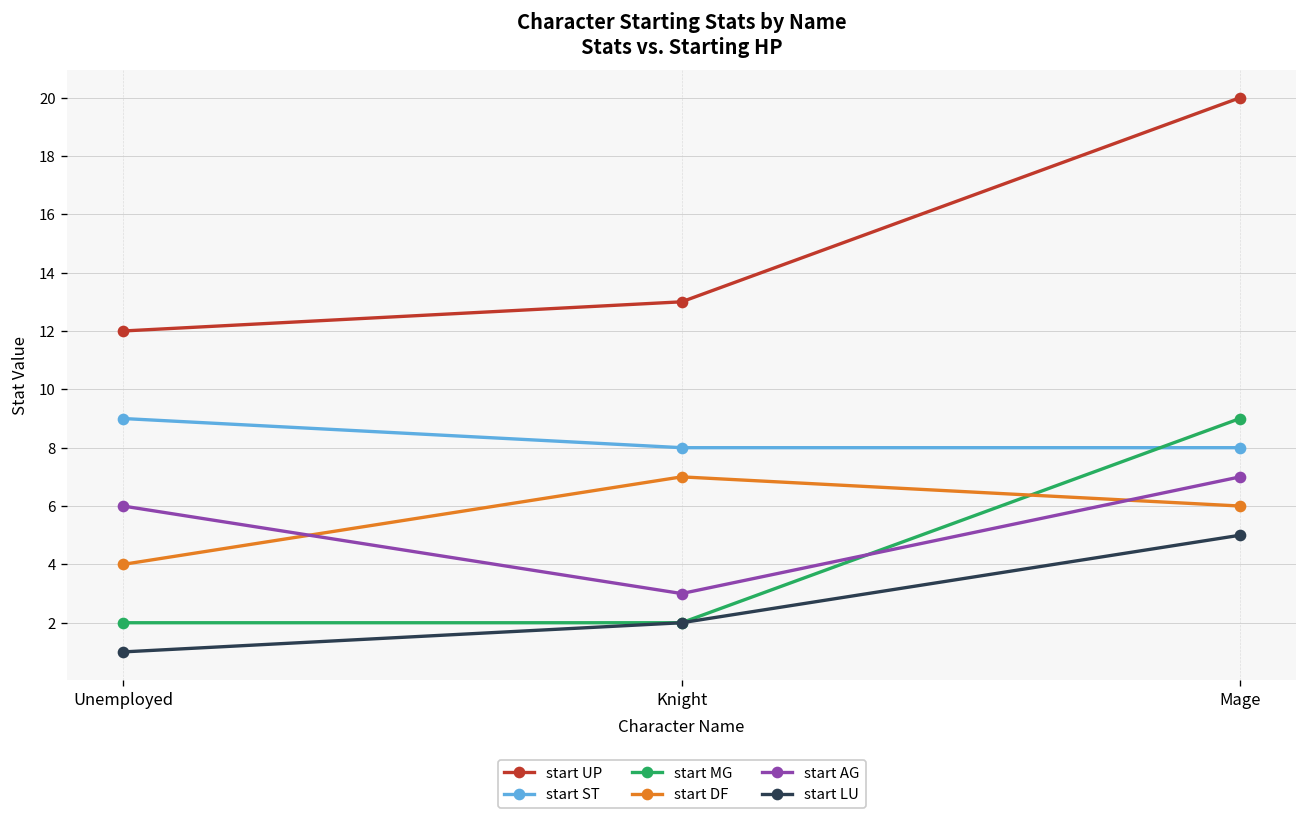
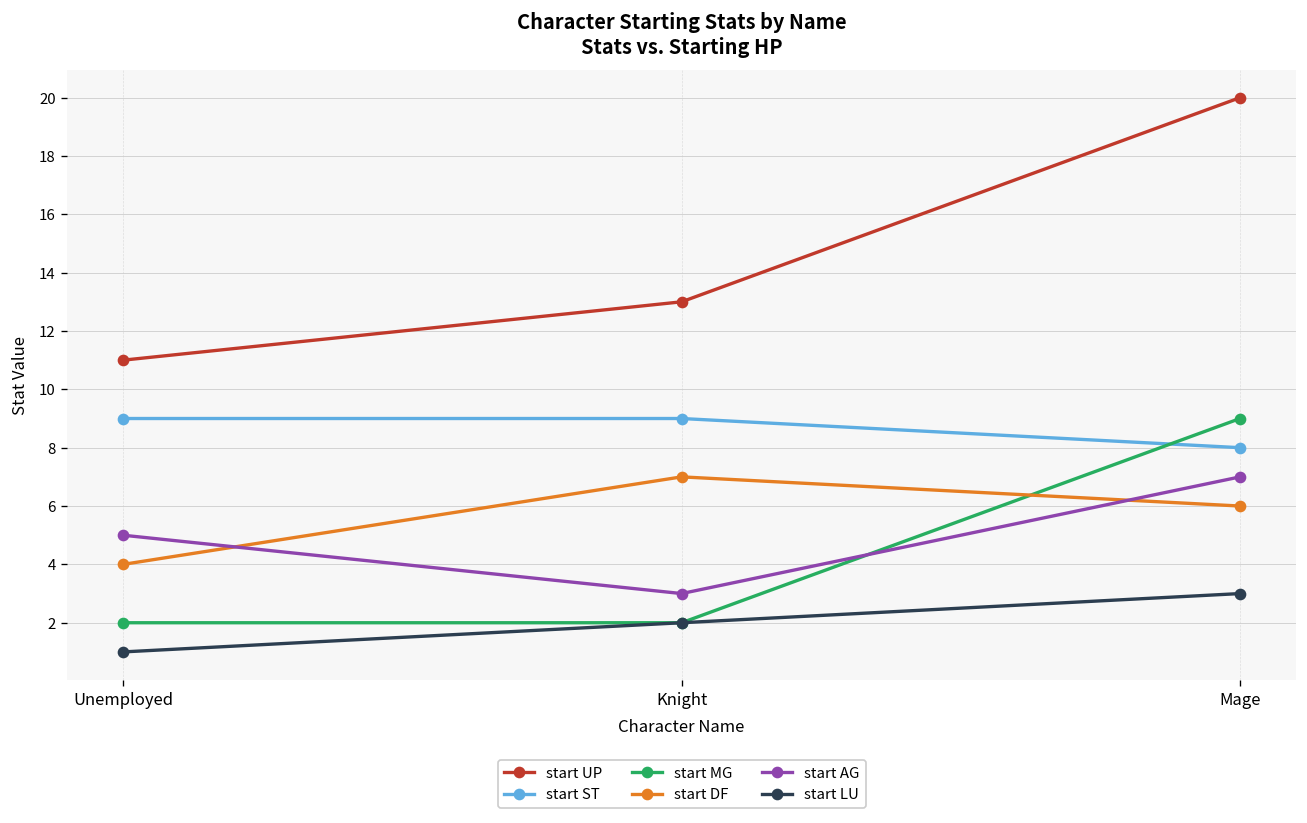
  {
    "start UP": {
-     "Unemployed": 12,
+     "Unemployed": 11,
      "Knight": 13,
      "Mage": 20
    },
    "start ST": {
      "Unemployed": 9,
-     "Knight": 8,
+     "Knight": 9,
      "Mage": 8
    },
    "start MG": {
      "Unemployed": 2,
      "Mage": 9
    },
    "start DF": {
      "Unemployed": 4,
      "Knight": 7,
      "Mage": 6
    },
    "start AG": {
-     "Unemployed": 6,
+     "Unemployed": 5,
      "Knight": 3,
      "Mage": 7
    },
    "start LU": {
      "Unemployed": 1,
-     "Mage": 5
+     "Mage": 3
    }
  }
